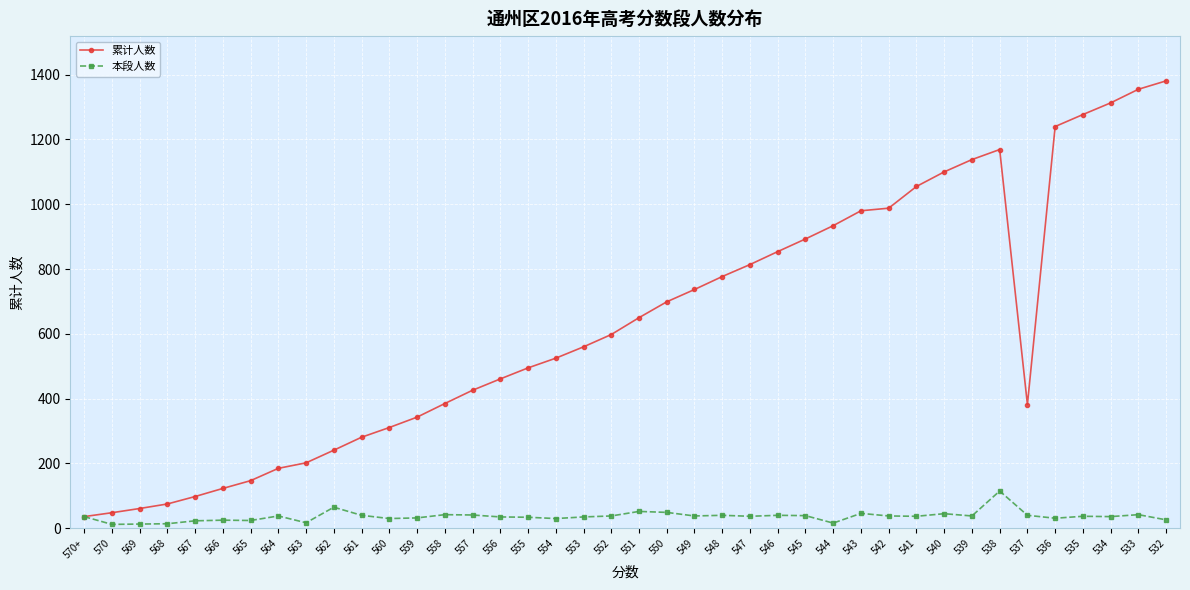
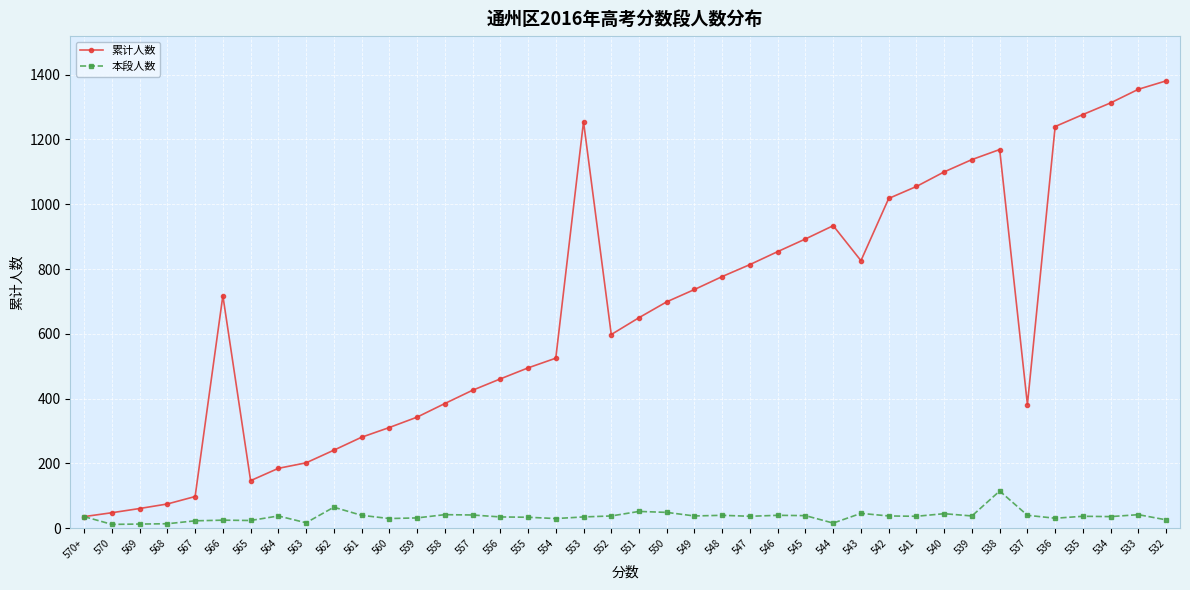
  {
    "累计人数": {
      "570": 50,
      "569": 60,
      "568": 80,
      "567": 100,
-     "566": 120,
+     "566": 720,
      "565": 150,
      "564": 190,
      "563": 200,
      "562": 240,
      "561": 280,
      "560": 310,
      "559": 340,
      "558": 390,
      "557": 430,
      "556": 460,
      "555": 500,
      "554": 530,
-     "553": 560,
+     "553": 1260,
      "552": 600,
      "551": 650,
      "550": 700,
      "549": 740,
      "548": 780,
      "547": 810,
      "546": 850,
      "545": 890,
      "544": 930,
-     "543": 980,
-     "542": 990,
+     "543": 830,
+     "542": 1020,
      "541": 1060,
      "540": 1100,
      "539": 1140,
      "538": 1170,
      "537": 380,
      "536": 1240,
      "535": 1280,
      "534": 1310,
      "533": 1360,
      "532": 1380
    },
    "本段人数": {
      "570": 10,
      "569": 10,
      "568": 10,
      "567": 20,
      "566": 30,
      "565": 20,
      "564": 40,
      "563": 20,
      "562": 70,
      "561": 40,
      "560": 30,
      "559": 30,
      "558": 40,
      "557": 40,
      "556": 40,
      "555": 30,
      "554": 30,
      "553": 40,
      "552": 40,
      "551": 50,
      "550": 50,
      "549": 40,
      "548": 40,
      "547": 40,
      "546": 40,
      "545": 40,
      "544": 20,
      "543": 50,
      "542": 40,
      "541": 40,
      "540": 50,
      "539": 40,
      "538": 120,
      "537": 40,
      "536": 30,
      "535": 40,
      "534": 40,
      "533": 40,
      "532": 30
    }
  }
